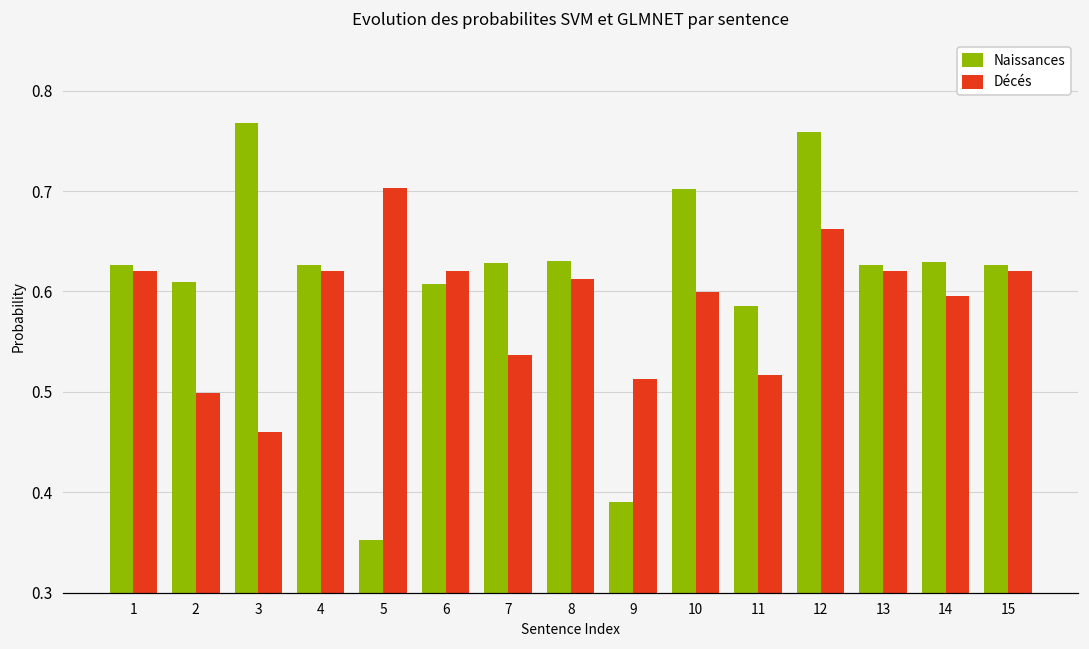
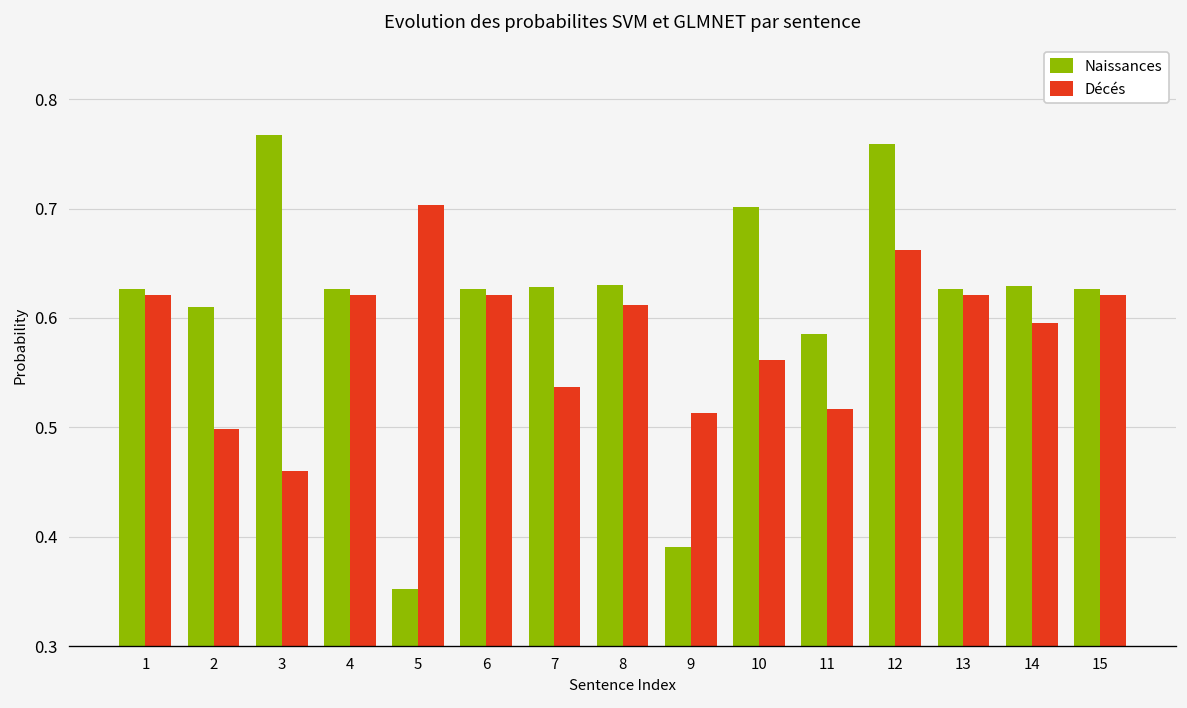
  {
    "Naissances": {
      "1": 0.63,
      "2": 0.61,
      "3": 0.77,
      "4": 0.63,
      "5": 0.35,
-     "6": 0.61,
+     "6": 0.63,
      "7": 0.63,
      "8": 0.63,
      "9": 0.39,
      "10": 0.70,
      "11": 0.59,
      "12": 0.76,
      "13": 0.63,
      "14": 0.63,
      "15": 0.63
    },
    "Décés": {
      "1": 0.62,
      "2": 0.50,
      "3": 0.46,
      "4": 0.62,
      "5": 0.70,
      "6": 0.62,
      "7": 0.54,
      "8": 0.61,
      "9": 0.51,
-     "10": 0.60,
+     "10": 0.56,
      "11": 0.52,
      "12": 0.66,
      "13": 0.62,
      "14": 0.60,
      "15": 0.62
    }
  }
